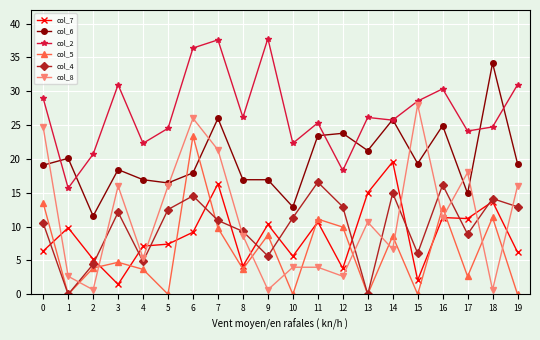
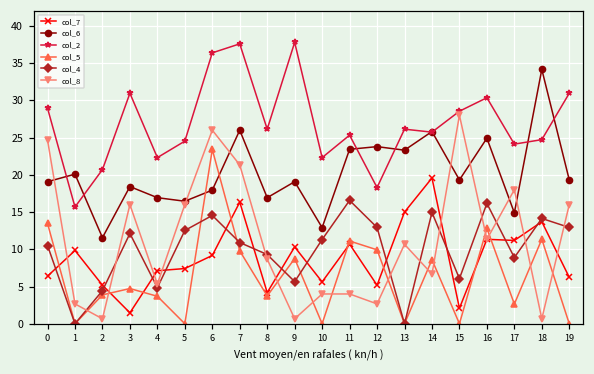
  {
    "col_7": {
      "0": 6,
      "1": 10,
      "2": 5,
      "3": 1,
      "4": 7,
      "5": 7,
      "6": 9,
      "7": 16,
      "8": 4,
      "9": 10,
      "10": 6,
      "11": 11,
-     "12": 4,
+     "12": 5,
      "13": 15,
      "14": 20,
      "15": 2,
      "17": 11,
      "18": 14,
      "19": 6
    },
    "col_6": {
      "0": 19,
      "1": 20,
      "2": 12,
      "3": 18,
      "4": 17,
      "5": 16,
      "6": 18,
      "7": 26,
      "8": 17,
-     "9": 17,
+     "9": 19,
      "10": 13,
      "11": 23,
      "12": 24,
-     "13": 21,
+     "13": 23,
      "15": 19,
      "16": 25,
      "17": 15,
      "18": 34,
      "19": 19
    }
  }
